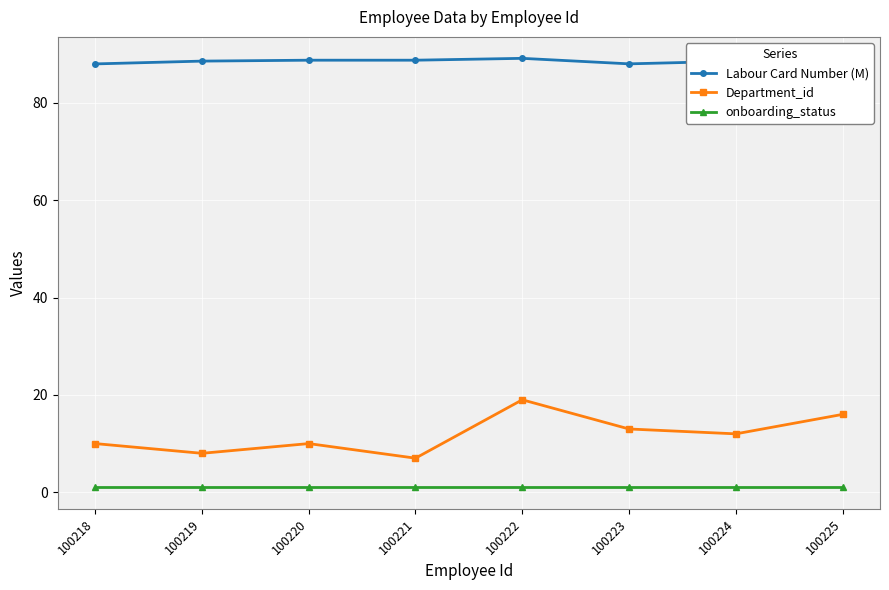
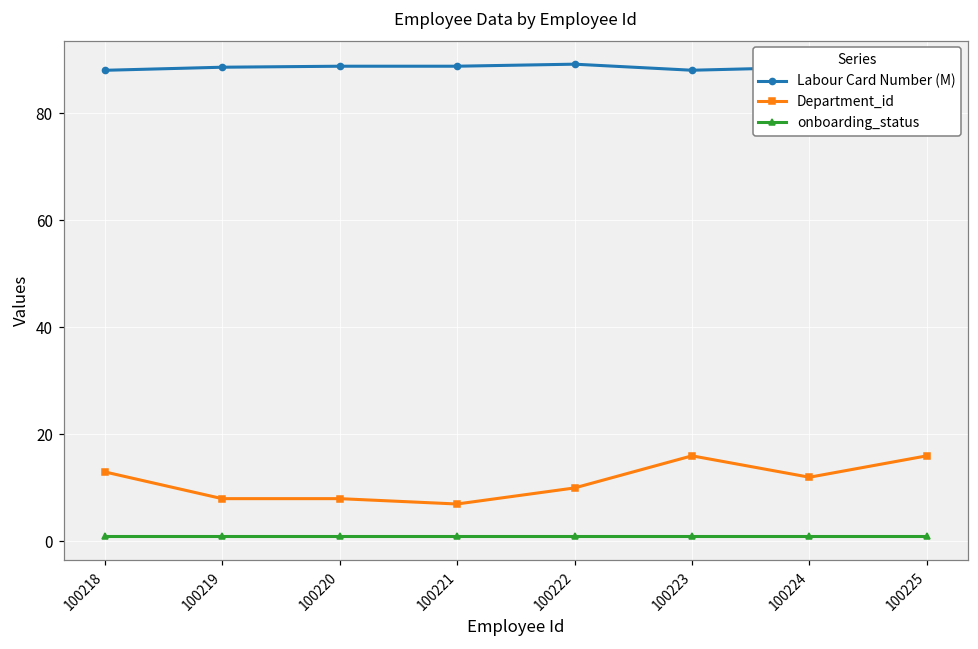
  {
    "Labour Card Number (M)": {
      "100218": 88,
      "100219": 89,
      "100220": 89,
      "100221": 89,
      "100222": 89,
      "100223": 88
    },
    "Department_id": {
-     "100218": 10,
+     "100218": 13,
      "100219": 8,
-     "100220": 10,
+     "100220": 8,
      "100221": 7,
-     "100222": 19,
-     "100223": 13,
+     "100222": 10,
+     "100223": 16,
      "100224": 12,
      "100225": 16
    },
    "onboarding_status": {
      "100218": 1,
      "100219": 1,
      "100220": 1,
      "100221": 1,
      "100222": 1,
      "100223": 1,
      "100224": 1,
      "100225": 1
    }
  }
